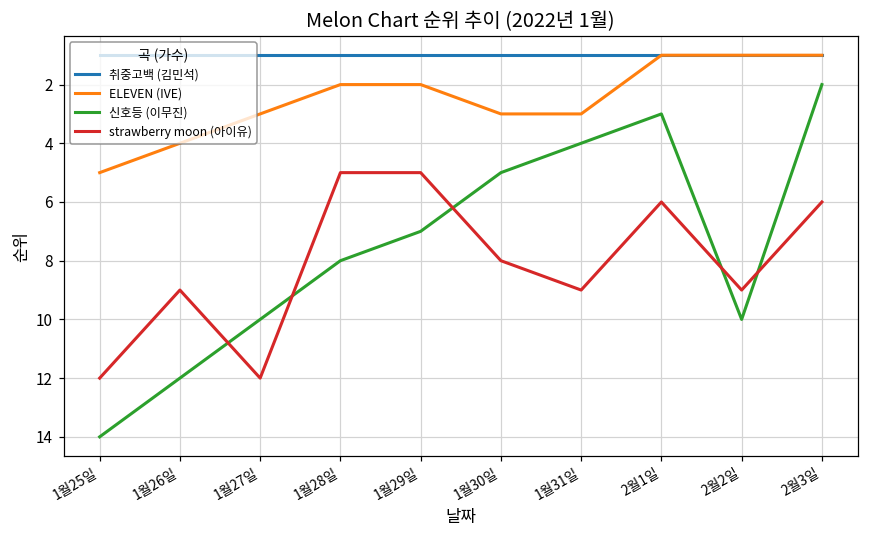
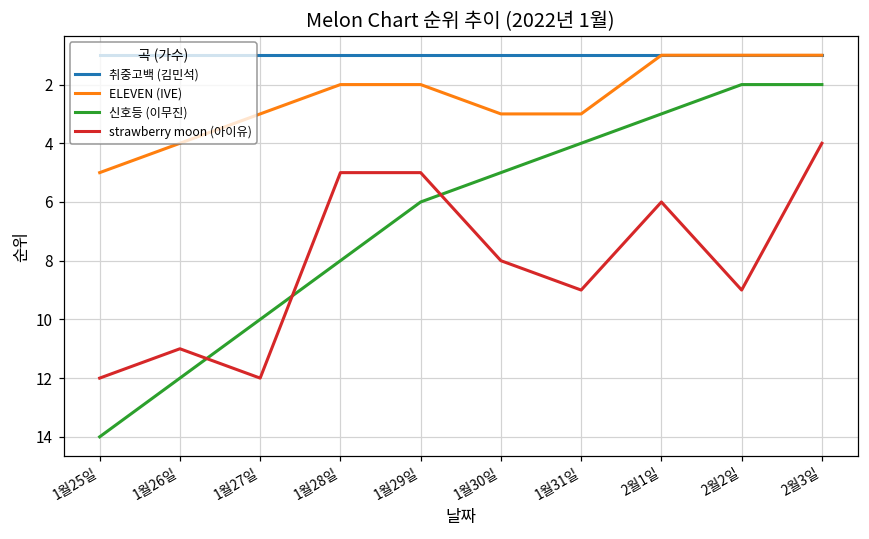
  {
    "취중고백 (김민석)": {
      "1월27일": 1,
      "1월28일": 1,
      "1월29일": 1,
      "1월30일": 1,
      "1월31일": 1
    },
    "ELEVEN (IVE)": {
      "1월25일": 5,
      "1월26일": 4,
      "1월27일": 3,
      "1월28일": 2,
      "1월29일": 2,
      "1월30일": 3,
      "1월31일": 3
    },
    "신호등 (이무진)": {
      "1월25일": 14,
      "1월26일": 12,
      "1월27일": 10,
      "1월28일": 8,
-     "1월29일": 7,
+     "1월29일": 6,
      "1월30일": 5,
      "1월31일": 4,
      "2월1일": 3,
-     "2월2일": 10,
+     "2월2일": 2,
      "2월3일": 2
    },
    "strawberry moon (아이유)": {
      "1월25일": 12,
-     "1월26일": 9,
+     "1월26일": 11,
      "1월27일": 12,
      "1월28일": 5,
      "1월29일": 5,
      "1월30일": 8,
      "1월31일": 9,
      "2월1일": 6,
      "2월2일": 9,
-     "2월3일": 6
+     "2월3일": 4
    }
  }
